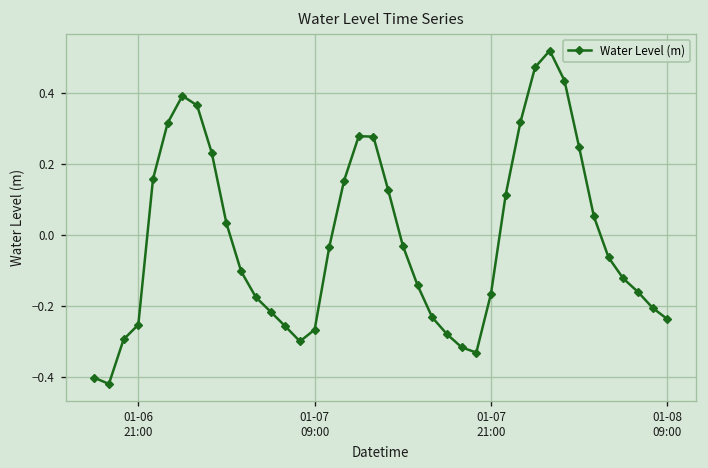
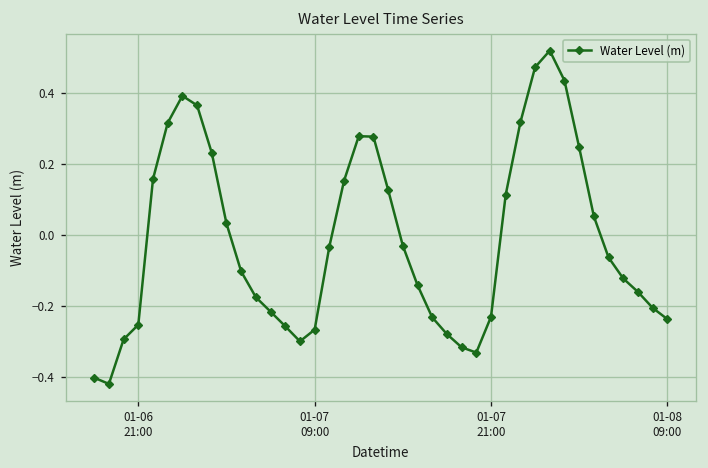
  {
    "01-06 21:00": -0.25,
    "01-07 09:00": -0.27,
-   "01-07 21:00": -0.16,
+   "01-07 21:00": -0.23,
    "01-08 09:00": -0.24
  }
